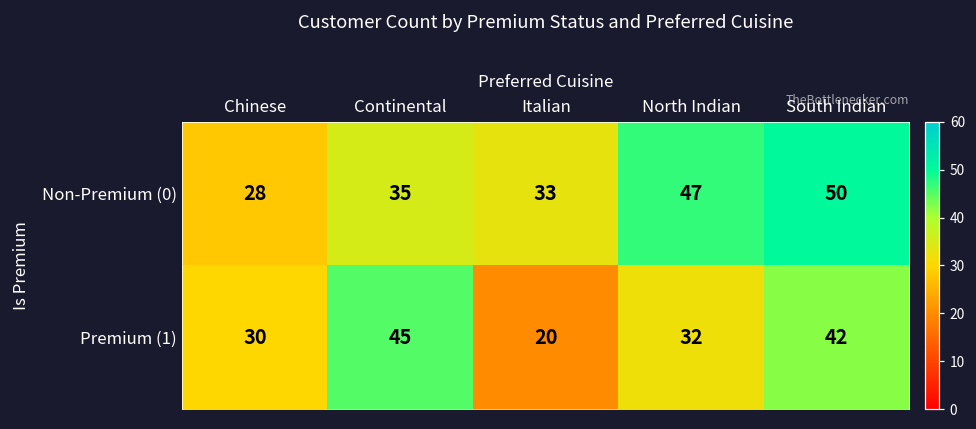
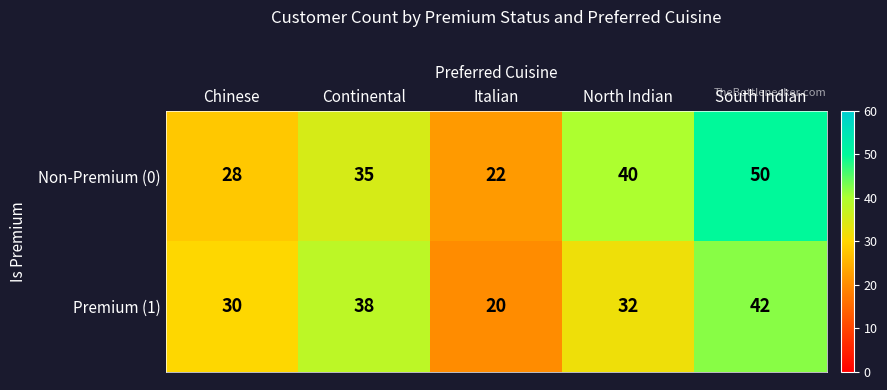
  {
    "Non-Premium (0)": {
      "Chinese": 28,
      "Continental": 35,
-     "Italian": 33,
-     "North Indian": 47,
+     "Italian": 22,
+     "North Indian": 40,
      "South Indian": 50
    },
    "Premium (1)": {
      "Chinese": 30,
-     "Continental": 45,
+     "Continental": 38,
      "Italian": 20,
      "North Indian": 32,
      "South Indian": 42
    }
  }
